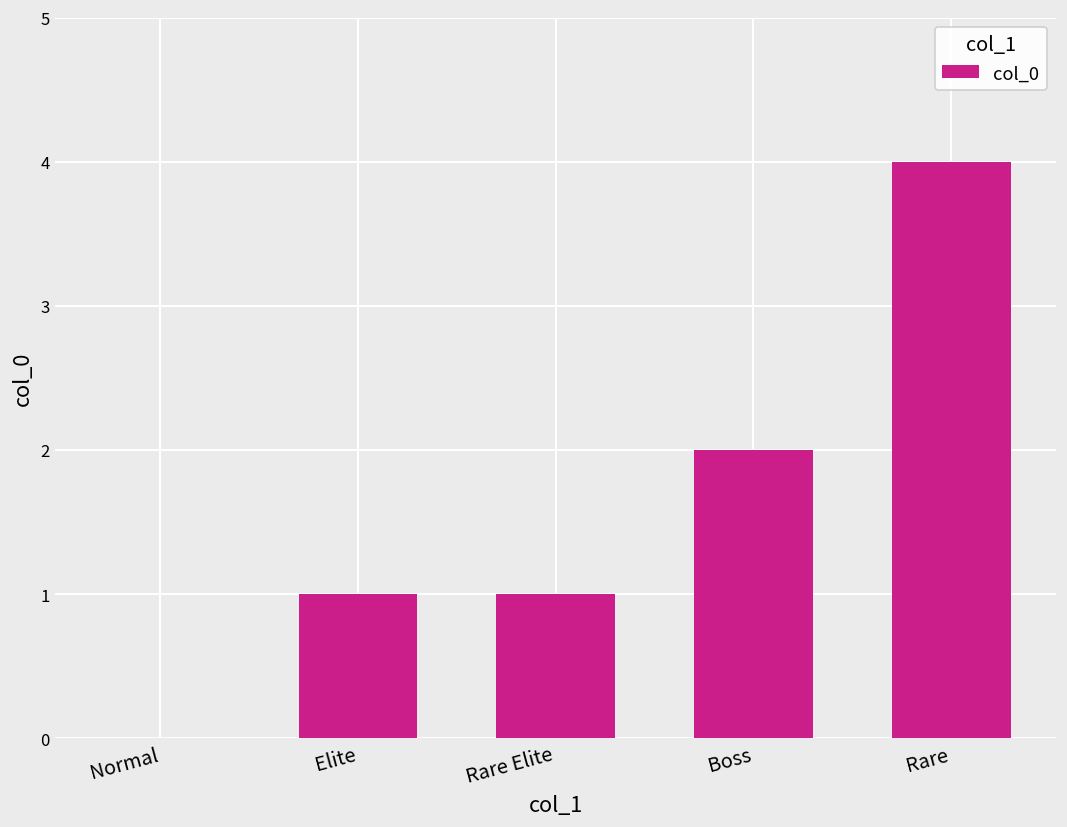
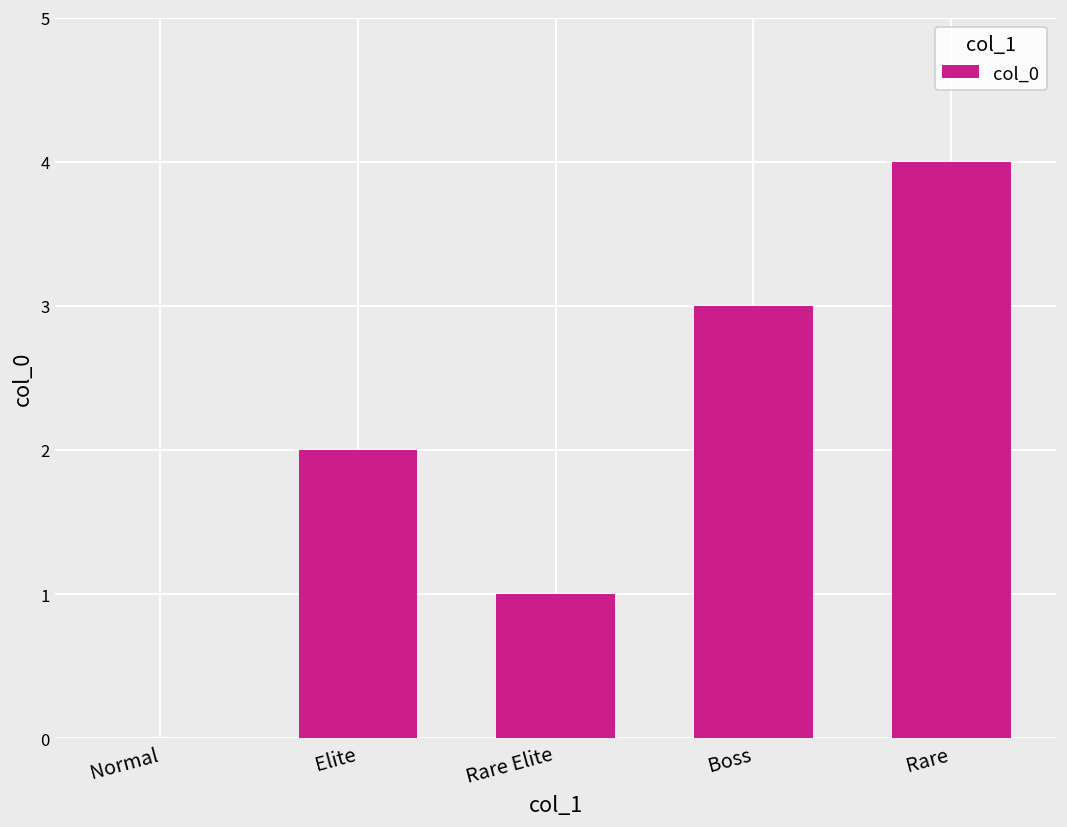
  {
    "Normal": 0,
-   "Elite": 1,
+   "Elite": 2,
    "Rare Elite": 1,
-   "Boss": 2,
+   "Boss": 3,
    "Rare": 4
  }
